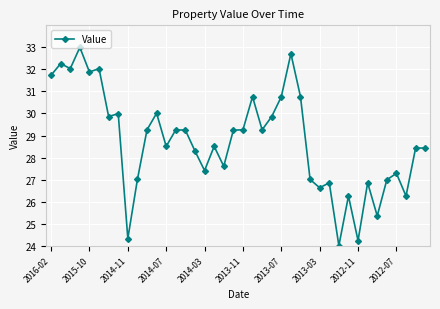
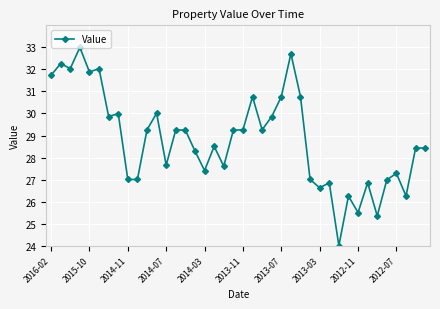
  {
    "2016-02": 31.7,
    "2015-10": 31.9,
-   "2014-11": 24.3,
-   "2014-07": 28.5,
+   "2014-11": 27.0,
+   "2014-07": 27.7,
    "2014-03": 27.4,
    "2013-11": 29.3,
    "2013-07": 30.8,
    "2013-03": 26.6,
-   "2012-11": 24.2,
+   "2012-11": 25.5,
    "2012-07": 27.3
  }
